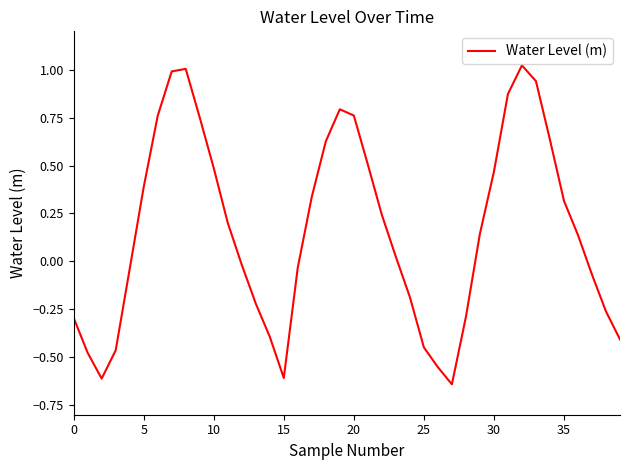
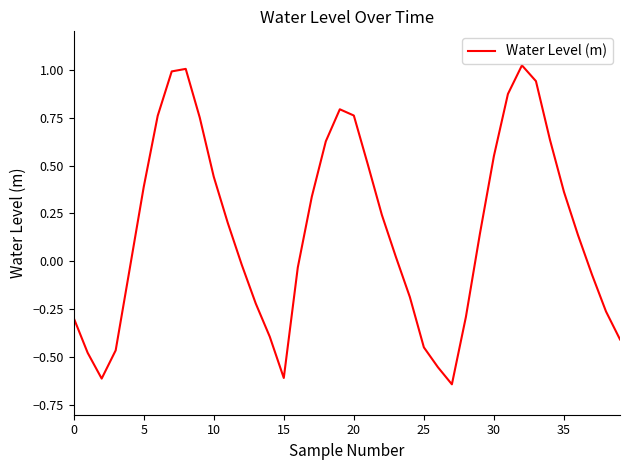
  {
    "0": -0.29,
    "5": 0.39,
-   "10": 0.49,
+   "10": 0.44,
    "15": -0.61,
    "20": 0.76,
    "25": -0.45,
-   "30": 0.47,
-   "35": 0.32
+   "30": 0.55,
+   "35": 0.36
  }
